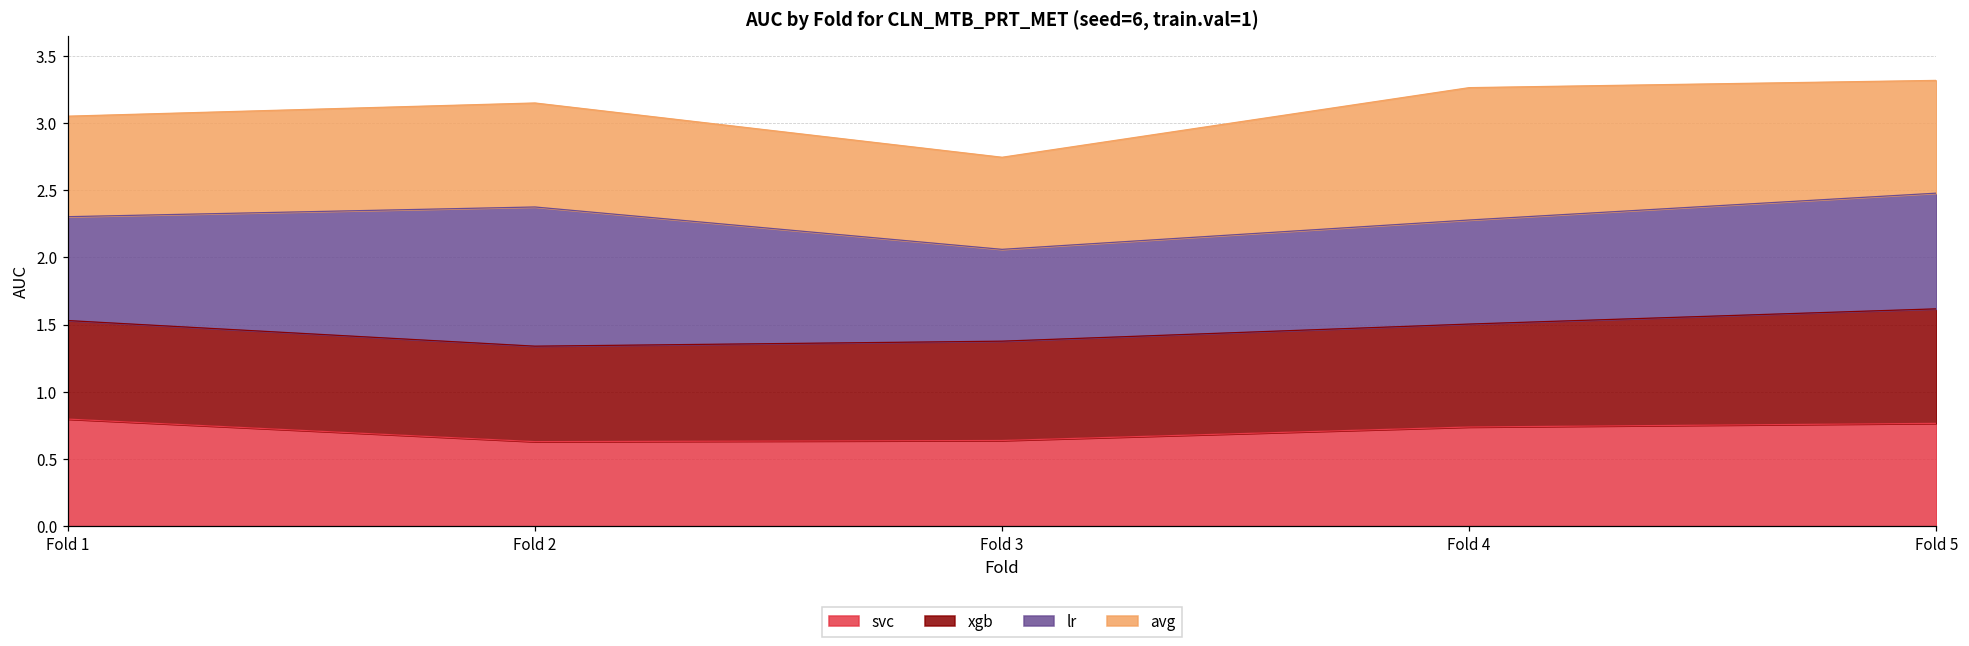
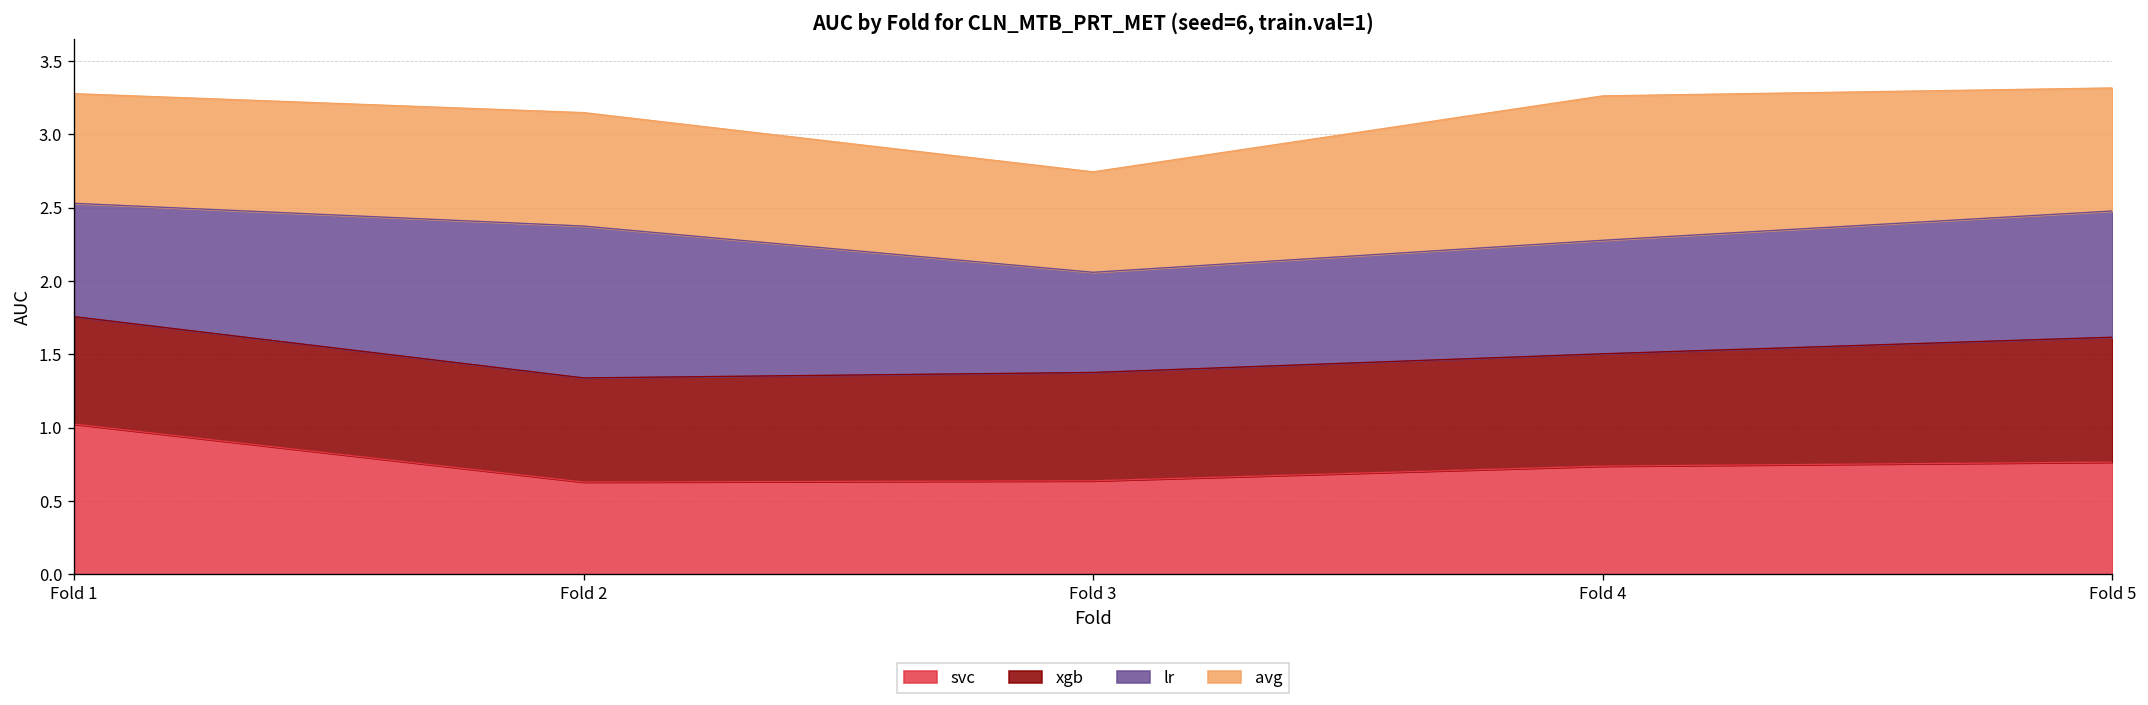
  {
    "svc": {
-     "Fold 1": 0.80,
+     "Fold 1": 1.02,
      "Fold 2": 0.63,
      "Fold 3": 0.64,
      "Fold 4": 0.74,
      "Fold 5": 0.77
    },
    "xgb": {
      "Fold 1": 0.73,
      "Fold 2": 0.71,
      "Fold 3": 0.74,
      "Fold 4": 0.77,
      "Fold 5": 0.85
    },
    "lr": {
      "Fold 1": 0.77,
      "Fold 2": 1.04,
      "Fold 3": 0.68,
      "Fold 4": 0.77,
      "Fold 5": 0.86
    },
    "avg": {
      "Fold 1": 0.75,
      "Fold 2": 0.77,
      "Fold 3": 0.69,
      "Fold 4": 0.98,
      "Fold 5": 0.84
    }
  }
